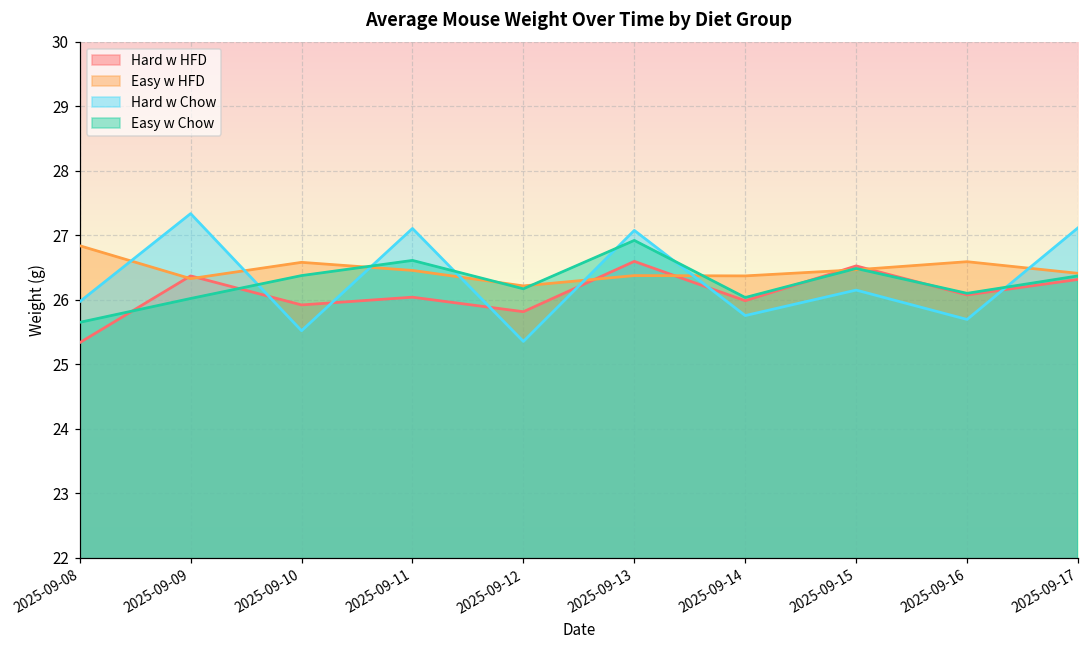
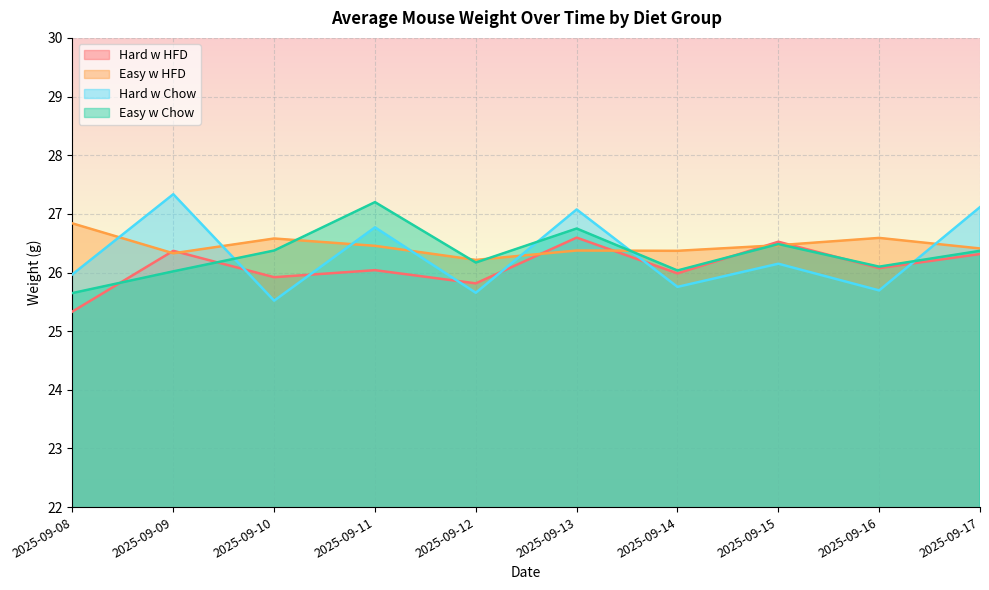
  {
    "Hard w Chow": {
      "2025-09-08": 26.0,
      "2025-09-09": 27.3,
      "2025-09-10": 25.5,
-     "2025-09-11": 27.1,
-     "2025-09-12": 25.4,
+     "2025-09-11": 26.8,
+     "2025-09-12": 25.7,
      "2025-09-13": 27.1,
      "2025-09-14": 25.8,
      "2025-09-15": 26.2,
      "2025-09-16": 25.7,
      "2025-09-17": 27.1
    },
    "Easy w Chow": {
      "2025-09-08": 25.7,
      "2025-09-09": 26.0,
      "2025-09-10": 26.4,
-     "2025-09-11": 26.6,
+     "2025-09-11": 27.2,
      "2025-09-12": 26.2,
-     "2025-09-13": 26.9,
+     "2025-09-13": 26.8,
      "2025-09-14": 26.0
    }
  }
